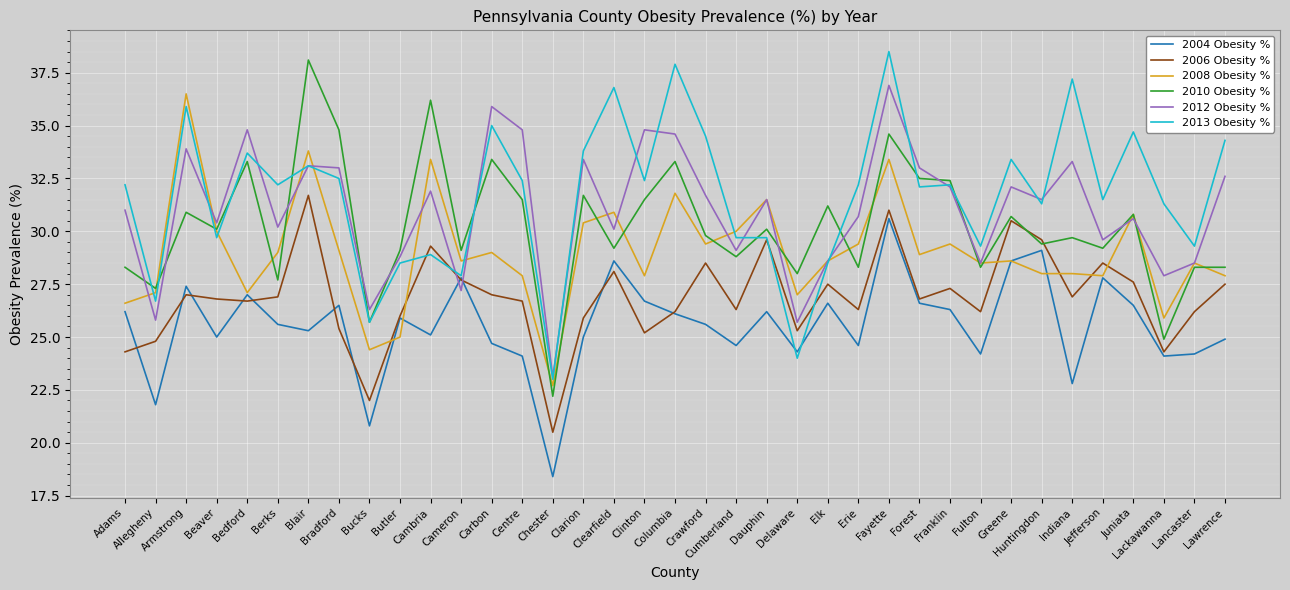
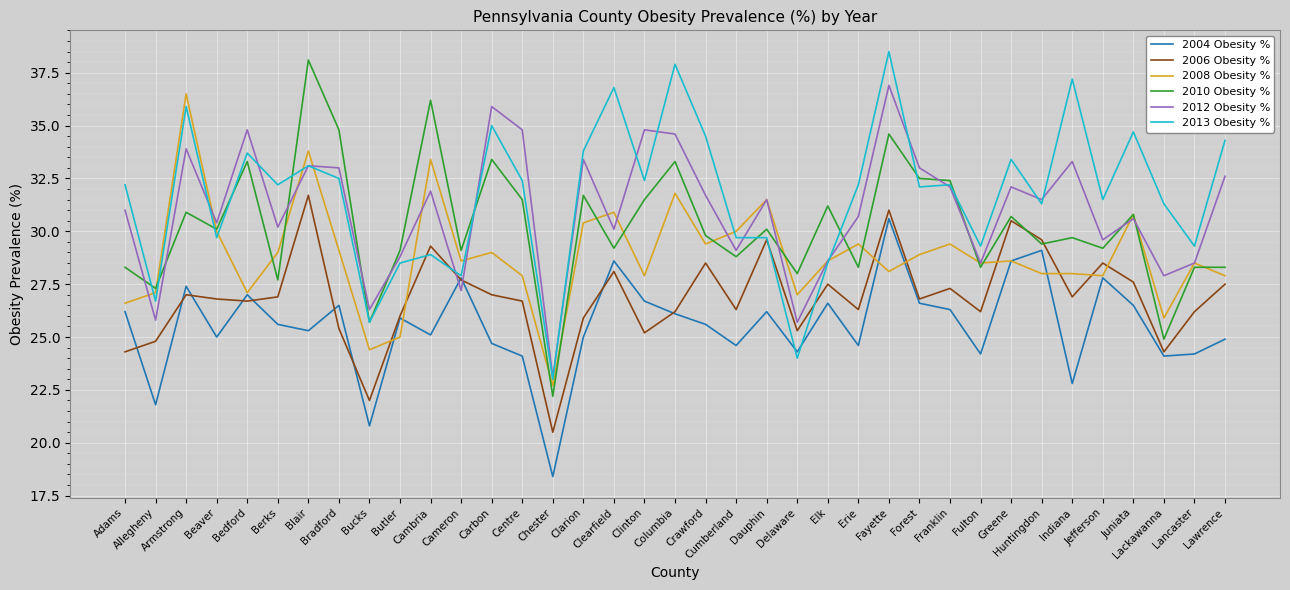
  {
    "2004 Obesity %": {
      "Adams": 26.2,
      "Allegheny": 21.8,
      "Armstrong": 27.4,
      "Beaver": 25.0,
      "Berks": 25.6,
      "Blair": 25.3,
      "Bradford": 26.5,
      "Bucks": 20.8,
      "Cambria": 25.1,
      "Carbon": 24.7,
      "Centre": 24.1,
      "Chester": 18.4,
      "Clarion": 25.0,
      "Clearfield": 28.6,
      "Clinton": 26.7,
      "Crawford": 25.6,
      "Cumberland": 24.6,
      "Dauphin": 26.2,
      "Delaware": 24.3,
      "Elk": 26.6,
      "Erie": 24.6,
      "Fayette": 30.6,
      "Forest": 26.6,
      "Franklin": 26.3,
      "Fulton": 24.2,
      "Huntingdon": 29.1,
      "Indiana": 22.8,
      "Juniata": 26.5,
      "Lackawanna": 24.1,
      "Lancaster": 24.2,
      "Lawrence": 24.9
    },
    "2006 Obesity %": {
      "Adams": 24.3,
      "Allegheny": 24.8,
      "Armstrong": 27.0,
      "Beaver": 26.8,
      "Bedford": 26.7,
      "Berks": 26.9,
      "Blair": 31.7,
      "Bradford": 25.4,
      "Bucks": 22.0,
      "Cambria": 29.3,
      "Carbon": 27.0,
      "Centre": 26.7,
      "Chester": 20.5,
      "Clarion": 25.9,
      "Clearfield": 28.1,
      "Clinton": 25.2,
      "Crawford": 28.5,
      "Cumberland": 26.3,
      "Delaware": 25.3,
      "Elk": 27.5,
      "Erie": 26.3,
      "Fayette": 31.0,
      "Forest": 26.8,
      "Franklin": 27.3,
      "Fulton": 26.2,
      "Greene": 30.5,
      "Huntingdon": 29.6,
      "Indiana": 26.9,
      "Jefferson": 28.5,
      "Juniata": 27.6,
      "Lackawanna": 24.3,
      "Lancaster": 26.2,
      "Lawrence": 27.5
    },
    "2008 Obesity %": {
      "Adams": 26.6,
      "Allegheny": 27.1,
      "Armstrong": 36.5,
      "Berks": 29.0,
      "Blair": 33.8,
      "Bradford": 29.1,
      "Bucks": 24.4,
      "Butler": 25.0,
      "Cambria": 33.4,
      "Cameron": 28.6,
      "Carbon": 29.0,
      "Centre": 27.9,
      "Chester": 22.7,
      "Clarion": 30.4,
      "Clearfield": 30.9,
      "Clinton": 27.9,
      "Columbia": 31.8,
      "Crawford": 29.4,
      "Cumberland": 30.0,
      "Delaware": 27.0,
      "Erie": 29.4,
-     "Fayette": 33.4,
+     "Fayette": 28.1,
      "Forest": 28.9,
      "Franklin": 29.4,
      "Huntingdon": 28.0,
      "Indiana": 28.0,
      "Lackawanna": 25.9,
      "Lawrence": 27.9
    },
    "2010 Obesity %": {
      "Adams": 28.3,
      "Allegheny": 27.3,
      "Armstrong": 30.9,
      "Bedford": 33.3,
      "Berks": 27.7,
      "Blair": 38.1,
      "Bradford": 34.8,
      "Butler": 29.1,
      "Cambria": 36.2,
      "Cameron": 29.1,
      "Carbon": 33.4,
      "Centre": 31.5,
      "Chester": 22.2,
      "Clarion": 31.7,
      "Clearfield": 29.2,
      "Clinton": 31.5,
      "Columbia": 33.3,
      "Crawford": 29.8,
      "Cumberland": 28.8,
      "Dauphin": 30.1,
      "Delaware": 28.0,
      "Elk": 31.2,
      "Erie": 28.3,
      "Fayette": 34.6,
      "Forest": 32.5,
      "Franklin": 32.4,
      "Fulton": 28.3,
      "Greene": 30.7,
      "Huntingdon": 29.4,
      "Indiana": 29.7,
      "Jefferson": 29.2,
      "Lackawanna": 24.9,
      "Lancaster": 28.3,
      "Lawrence": 28.3
    },
    "2012 Obesity %": {
      "Adams": 31.0,
      "Allegheny": 25.8,
      "Armstrong": 33.9,
      "Beaver": 30.4,
      "Bedford": 34.8,
      "Berks": 30.2,
      "Bradford": 33.0,
      "Bucks": 26.3,
      "Butler": 28.8,
      "Cambria": 31.9,
      "Cameron": 27.2,
      "Carbon": 35.9,
      "Centre": 34.8,
      "Clarion": 33.4,
      "Clearfield": 30.1,
      "Clinton": 34.8,
      "Columbia": 34.6,
      "Crawford": 31.7,
      "Cumberland": 29.1,
      "Delaware": 25.7,
      "Erie": 30.7,
      "Fayette": 36.9,
      "Forest": 33.0,
      "Greene": 32.1,
      "Huntingdon": 31.5,
      "Indiana": 33.3,
      "Jefferson": 29.6,
      "Juniata": 30.6,
      "Lackawanna": 27.9,
      "Lawrence": 32.6
    },
    "2013 Obesity %": {
      "Adams": 32.2,
      "Allegheny": 26.7,
      "Armstrong": 35.9,
      "Beaver": 29.7,
      "Bedford": 33.7,
      "Berks": 32.2,
      "Bradford": 32.5,
      "Butler": 28.5,
      "Cambria": 28.9,
      "Carbon": 35.0,
      "Centre": 32.4,
      "Clarion": 33.8,
      "Clearfield": 36.8,
      "Clinton": 32.4,
      "Columbia": 37.9,
      "Crawford": 34.5,
      "Cumberland": 29.7,
      "Delaware": 24.0,
      "Erie": 32.2,
      "Fayette": 38.5,
      "Forest": 32.1,
      "Fulton": 29.3,
      "Greene": 33.4,
      "Huntingdon": 31.3,
      "Indiana": 37.2,
      "Jefferson": 31.5,
      "Juniata": 34.7,
      "Lackawanna": 31.3,
      "Lancaster": 29.3,
      "Lawrence": 34.3
    }
  }
